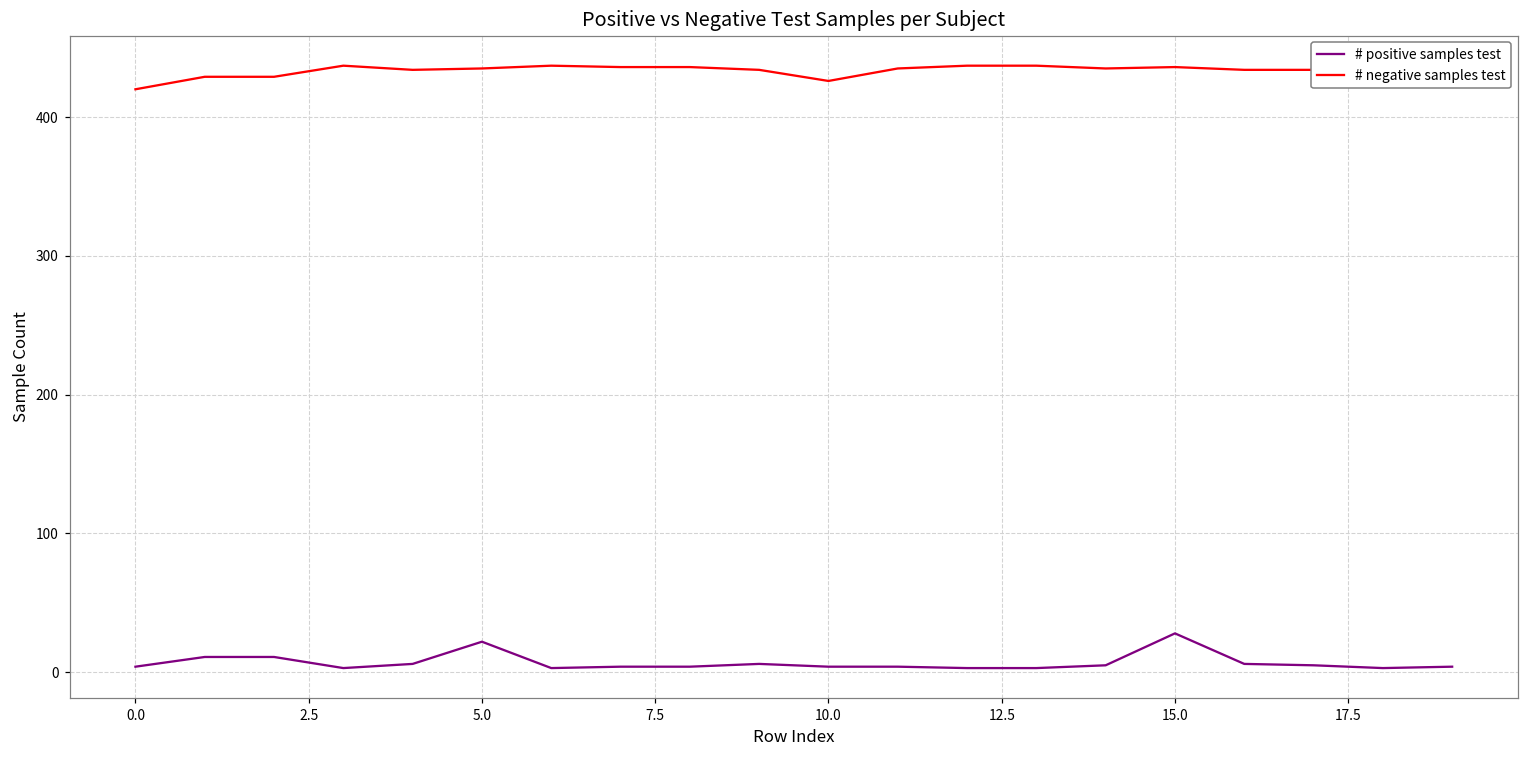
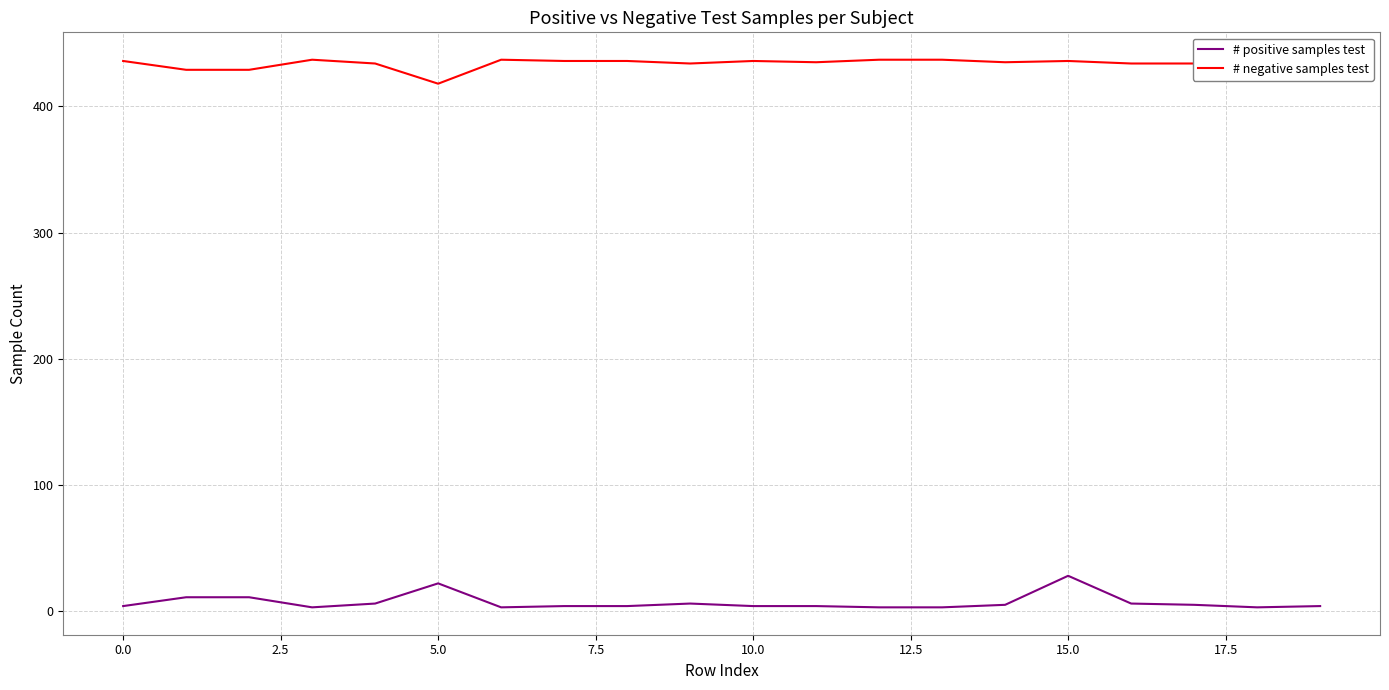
  {
    "# positive samples test": {
      "0.0": 4,
      "5.0": 22,
      "10.0": 4,
      "15.0": 28
    },
    "# negative samples test": {
-     "0.0": 420,
-     "5.0": 435,
-     "10.0": 426,
+     "0.0": 436,
+     "5.0": 418,
+     "10.0": 436,
      "15.0": 436
    }
  }
